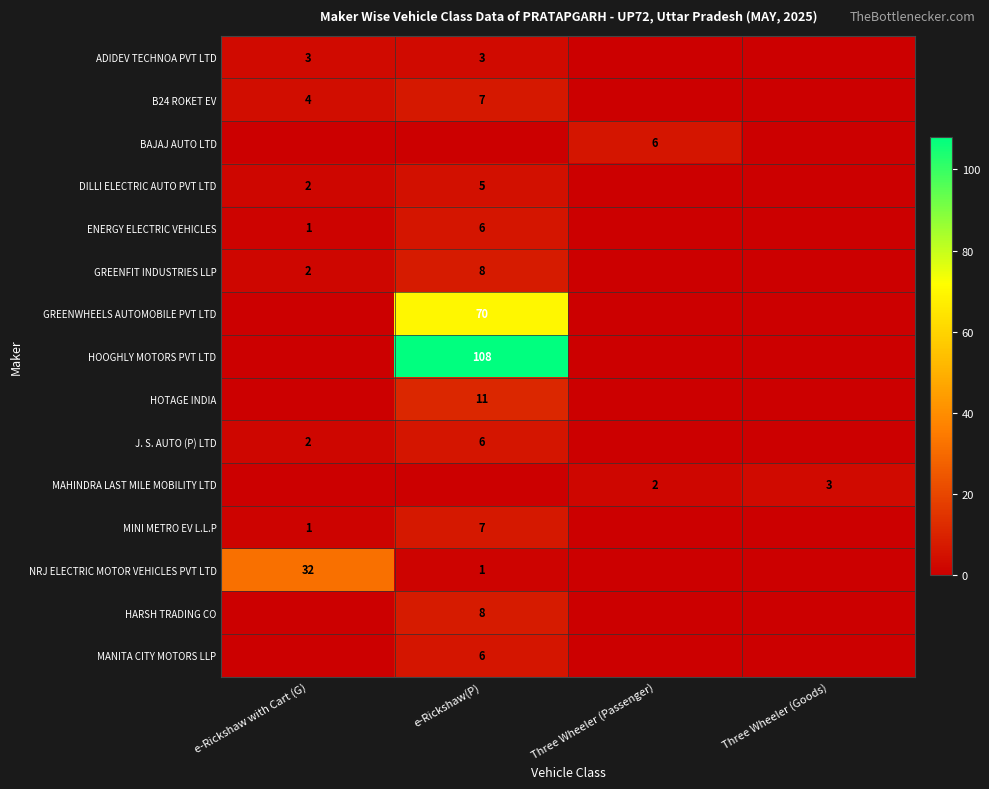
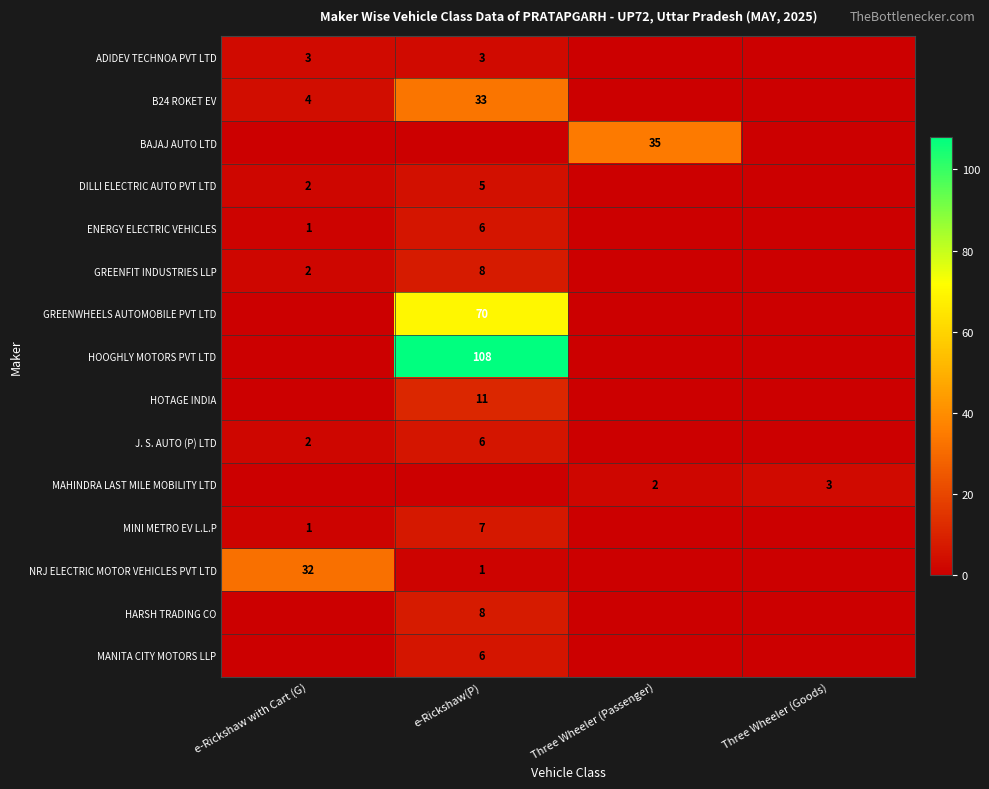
  {
    "ADIDEV TECHNOA PVT LTD": {
      "e-Rickshaw with Cart (G)": 3,
      "e-Rickshaw(P)": 3
    },
    "B24 ROKET EV": {
      "e-Rickshaw with Cart (G)": 4,
-     "e-Rickshaw(P)": 7
+     "e-Rickshaw(P)": 33
    },
    "BAJAJ AUTO LTD": {
-     "Three Wheeler (Passenger)": 6
+     "Three Wheeler (Passenger)": 35
    },
    "DILLI ELECTRIC AUTO PVT LTD": {
      "e-Rickshaw with Cart (G)": 2,
      "e-Rickshaw(P)": 5
    },
    "ENERGY ELECTRIC VEHICLES": {
      "e-Rickshaw with Cart (G)": 1,
      "e-Rickshaw(P)": 6
    },
    "GREENFIT INDUSTRIES LLP": {
      "e-Rickshaw with Cart (G)": 2,
      "e-Rickshaw(P)": 8
    },
    "GREENWHEELS AUTOMOBILE PVT LTD": {
      "e-Rickshaw(P)": 70
    },
    "HOOGHLY MOTORS PVT LTD": {
      "e-Rickshaw(P)": 108
    },
    "HOTAGE INDIA": {
      "e-Rickshaw(P)": 11
    },
    "J. S. AUTO (P) LTD": {
      "e-Rickshaw with Cart (G)": 2,
      "e-Rickshaw(P)": 6
    },
    "MAHINDRA LAST MILE MOBILITY LTD": {
      "Three Wheeler (Passenger)": 2,
      "Three Wheeler (Goods)": 3
    },
    "MINI METRO EV L.L.P": {
      "e-Rickshaw with Cart (G)": 1,
      "e-Rickshaw(P)": 7
    },
    "NRJ ELECTRIC MOTOR VEHICLES PVT LTD": {
      "e-Rickshaw with Cart (G)": 32,
      "e-Rickshaw(P)": 1
    },
    "HARSH TRADING CO": {
      "e-Rickshaw(P)": 8
    },
    "MANITA CITY MOTORS LLP": {
      "e-Rickshaw(P)": 6
    }
  }
